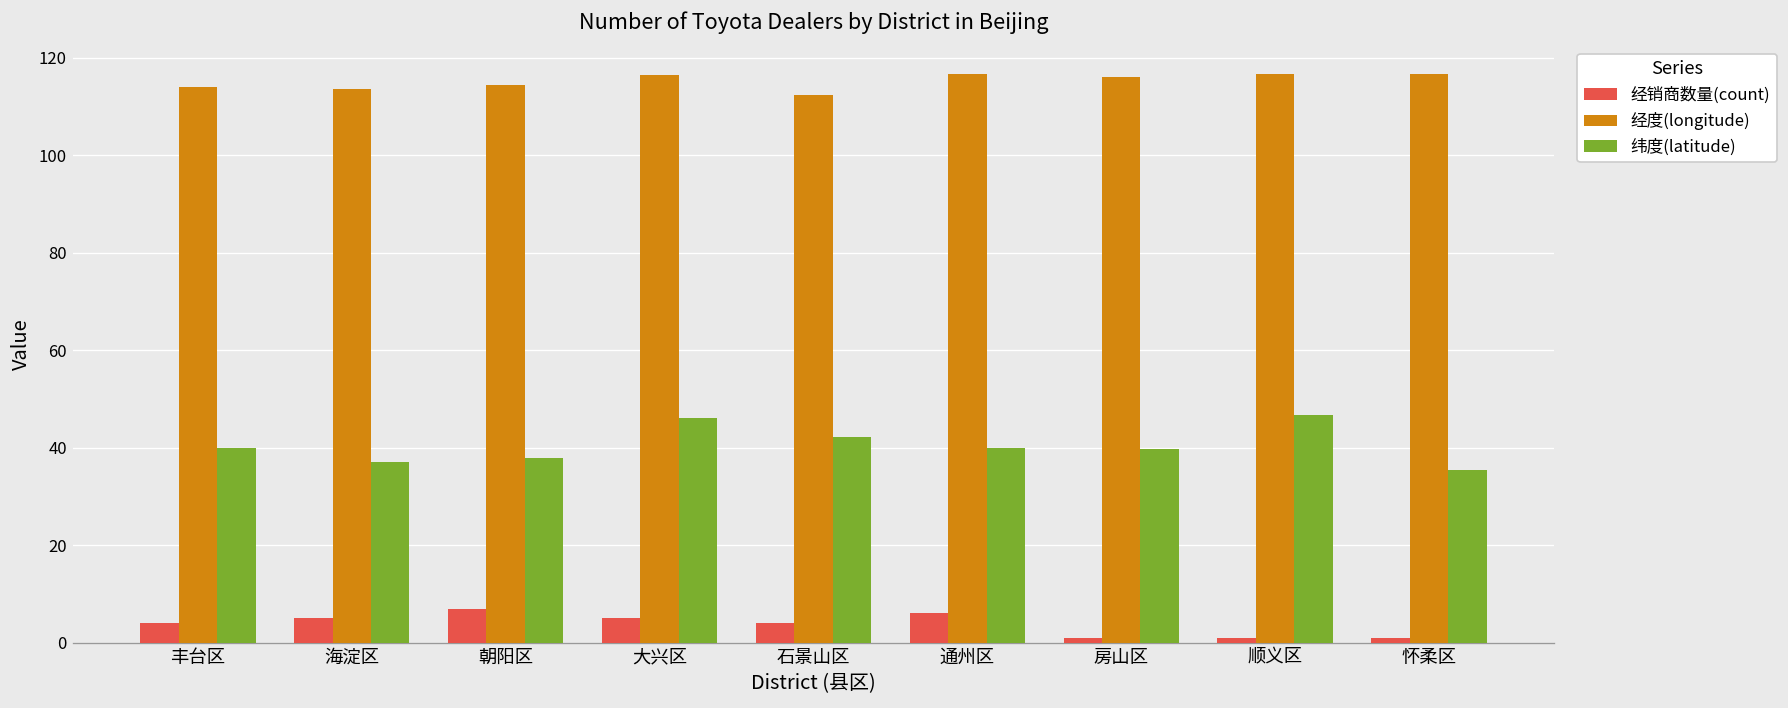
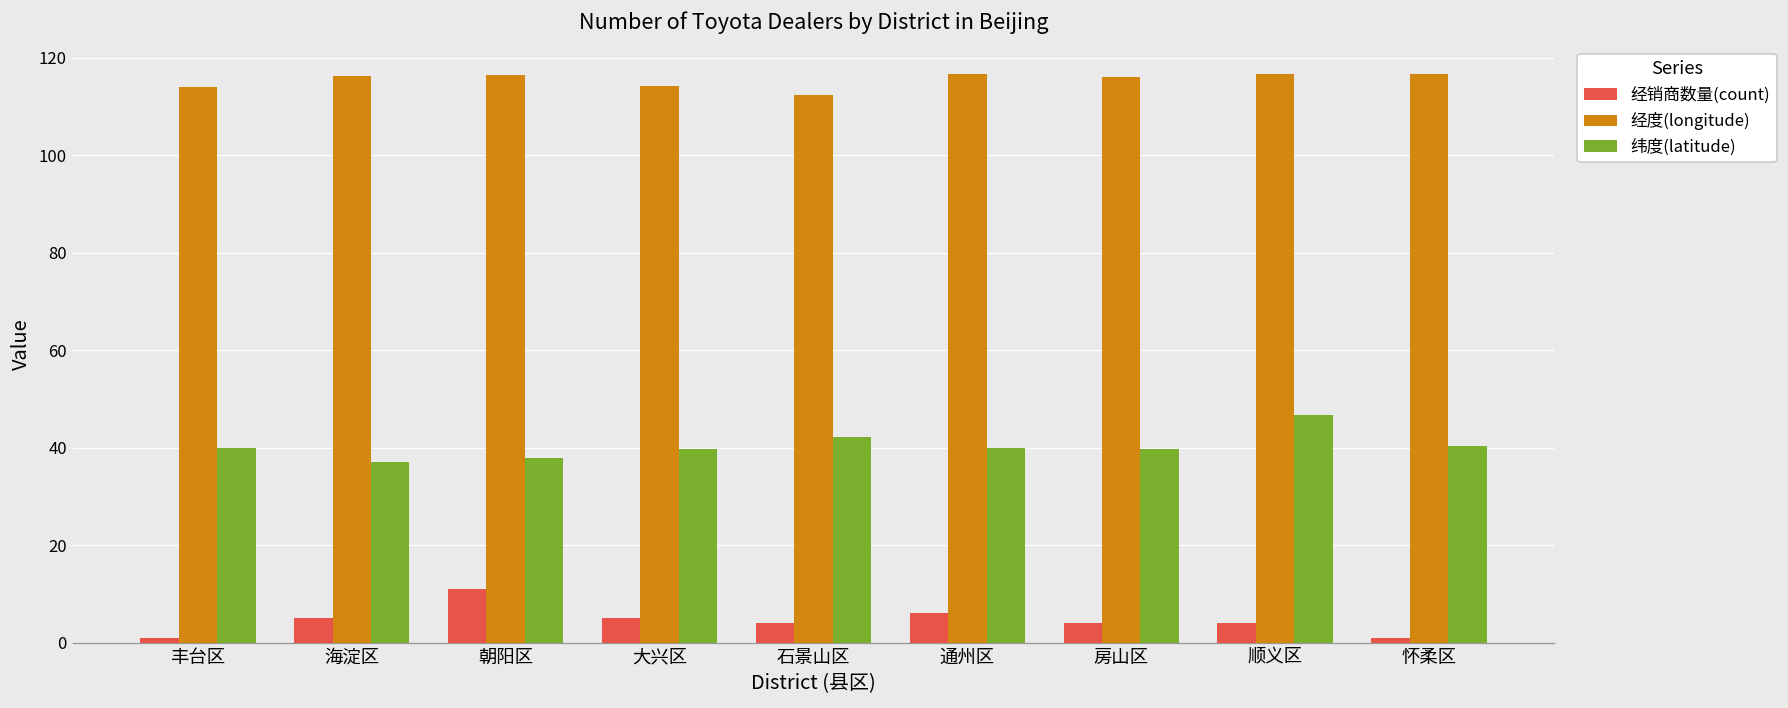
  {
    "经销商数量(count)": {
-     "丰台区": 4,
+     "丰台区": 1,
      "海淀区": 5,
-     "朝阳区": 7,
+     "朝阳区": 11,
      "大兴区": 5,
      "石景山区": 4,
      "通州区": 6,
-     "房山区": 1,
-     "顺义区": 1,
+     "房山区": 4,
+     "顺义区": 4,
      "怀柔区": 1
    },
    "经度(longitude)": {
      "丰台区": 114,
-     "海淀区": 114,
-     "朝阳区": 114,
-     "大兴区": 116,
+     "海淀区": 116,
+     "朝阳区": 117,
+     "大兴区": 114,
      "石景山区": 112,
      "通州区": 117,
      "房山区": 116,
      "顺义区": 117,
      "怀柔区": 117
    },
    "纬度(latitude)": {
      "丰台区": 40,
      "海淀区": 37,
      "朝阳区": 38,
-     "大兴区": 46,
+     "大兴区": 40,
      "石景山区": 42,
      "通州区": 40,
      "房山区": 40,
      "顺义区": 47,
-     "怀柔区": 35
+     "怀柔区": 40
    }
  }
